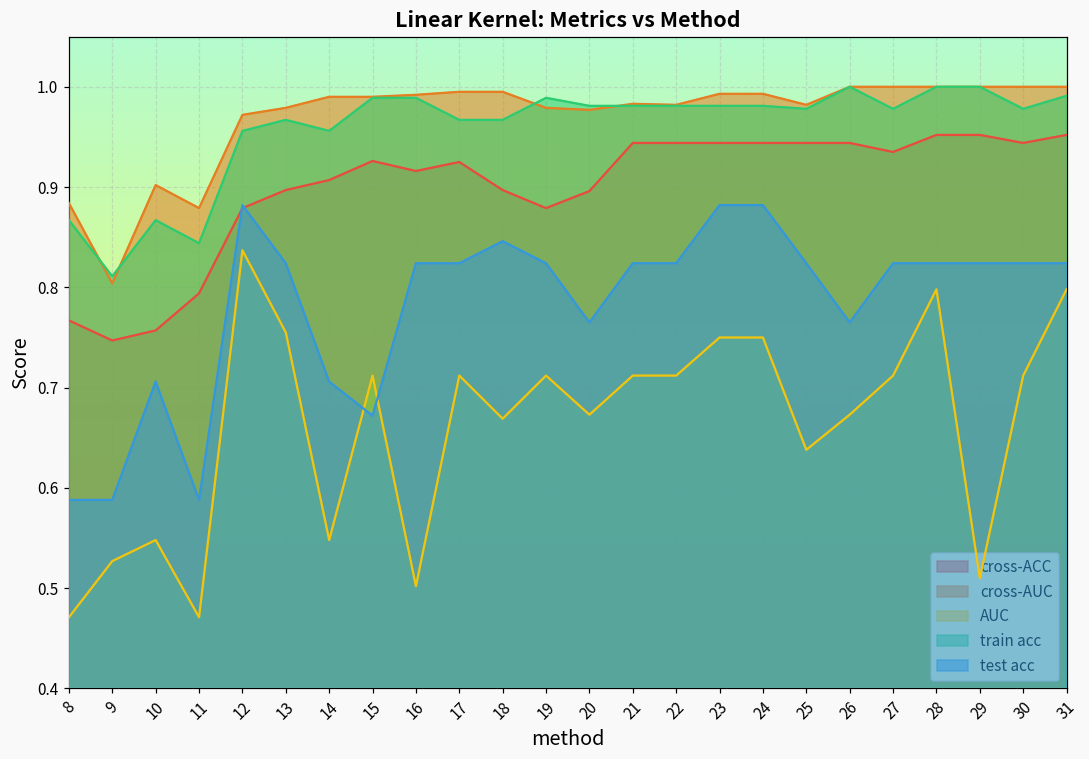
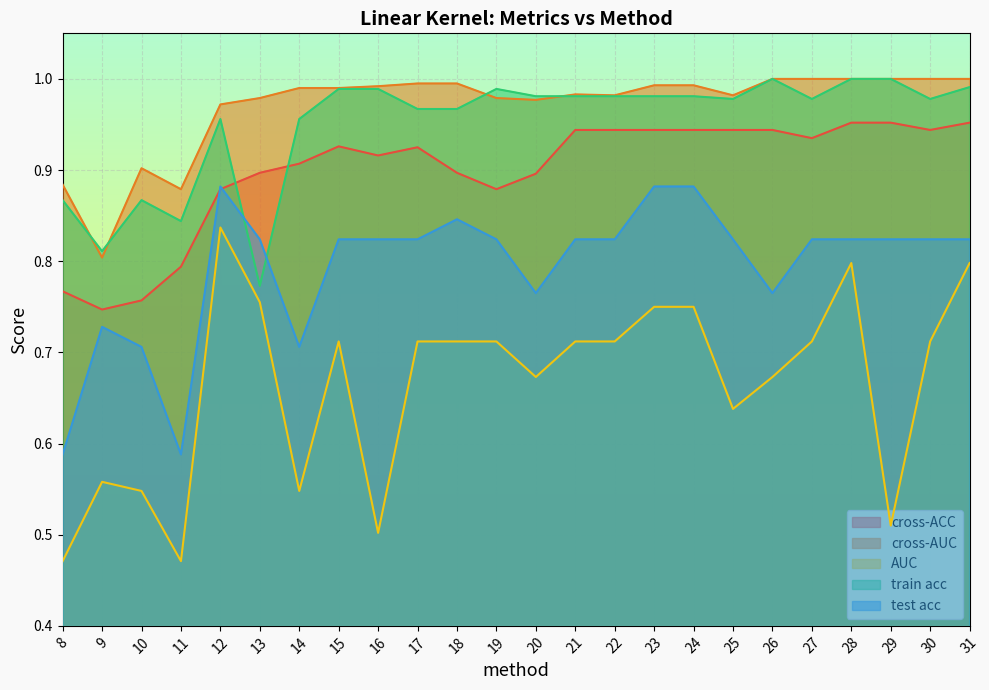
  {
    "AUC": {
      "8": 0.47,
-     "9": 0.53,
+     "9": 0.56,
      "10": 0.55,
      "11": 0.47,
      "12": 0.84,
      "13": 0.76,
      "14": 0.55,
      "15": 0.71,
      "16": 0.50,
      "17": 0.71,
-     "18": 0.67,
+     "18": 0.71,
      "19": 0.71,
      "20": 0.67,
      "21": 0.71,
      "22": 0.71,
      "23": 0.75,
      "24": 0.75,
      "25": 0.64,
      "26": 0.67,
      "27": 0.71,
      "28": 0.80,
      "30": 0.71,
      "31": 0.80
    },
    "train acc": {
      "8": 0.87,
      "9": 0.81,
      "10": 0.87,
      "11": 0.84,
      "12": 0.96,
-     "13": 0.97,
+     "13": 0.77,
      "14": 0.96,
      "16": 0.99,
      "17": 0.97,
      "18": 0.97,
      "19": 0.99,
      "20": 0.98,
      "23": 0.98,
      "24": 0.98,
      "25": 0.98,
      "27": 0.98,
      "30": 0.98,
      "31": 0.99
    },
    "test acc": {
      "8": 0.59,
-     "9": 0.59,
+     "9": 0.73,
      "10": 0.71,
      "11": 0.59,
      "12": 0.88,
      "13": 0.82,
      "14": 0.71,
-     "15": 0.67,
+     "15": 0.82,
      "16": 0.82,
      "17": 0.82,
      "18": 0.85,
      "19": 0.82,
      "20": 0.77,
      "21": 0.82,
      "22": 0.82,
      "23": 0.88,
      "24": 0.88,
      "25": 0.82,
      "26": 0.77,
      "27": 0.82,
      "28": 0.82,
      "29": 0.82,
      "30": 0.82,
      "31": 0.82
    }
  }
